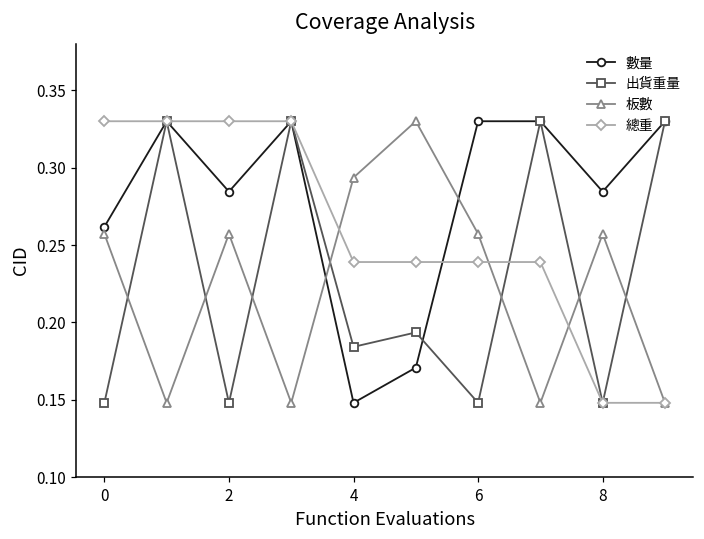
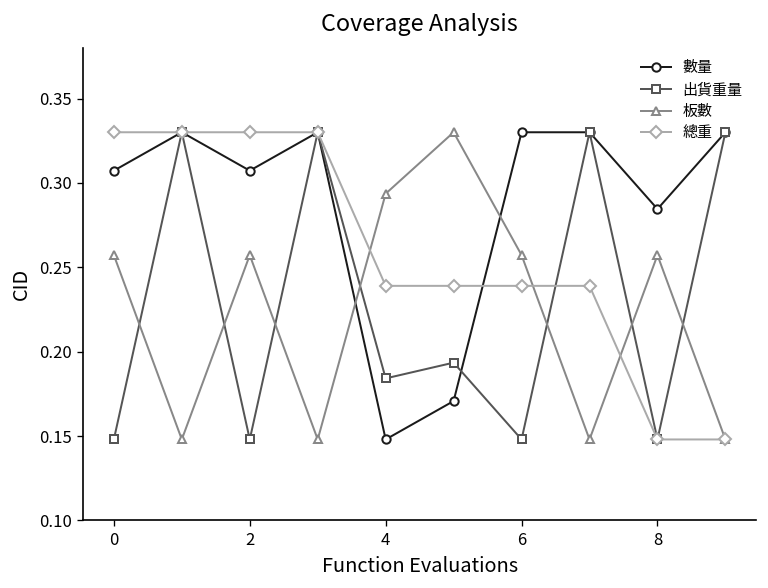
  {
    "數量": {
-     "0": 0.262,
-     "2": 0.285,
+     "0": 0.307,
+     "2": 0.307,
      "4": 0.148,
      "6": 0.330,
      "8": 0.285
    },
    "出貨重量": {
      "0": 0.148,
      "2": 0.148,
      "4": 0.184,
      "6": 0.148
    }
  }
